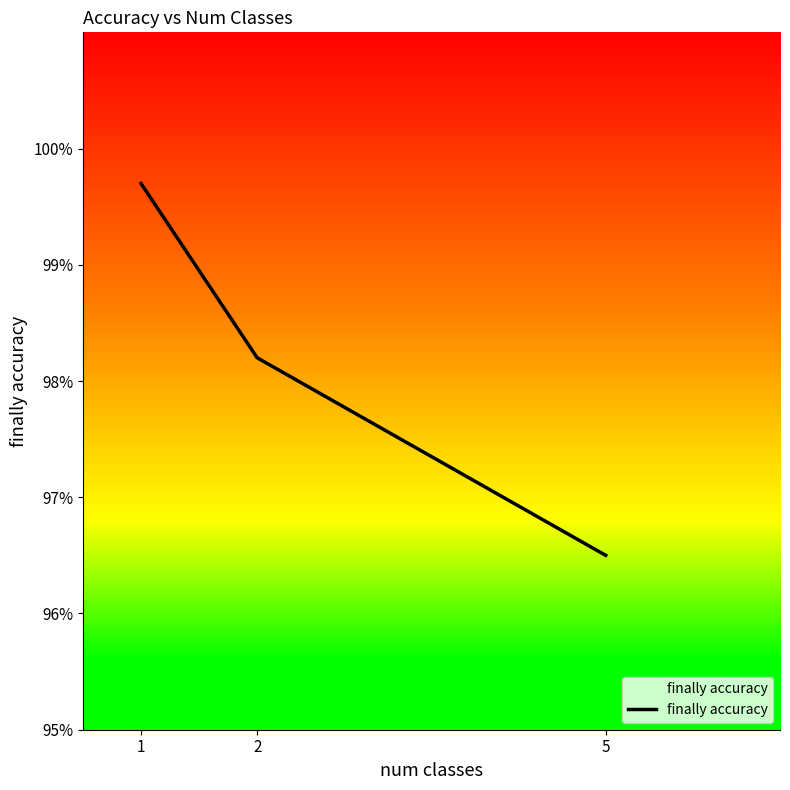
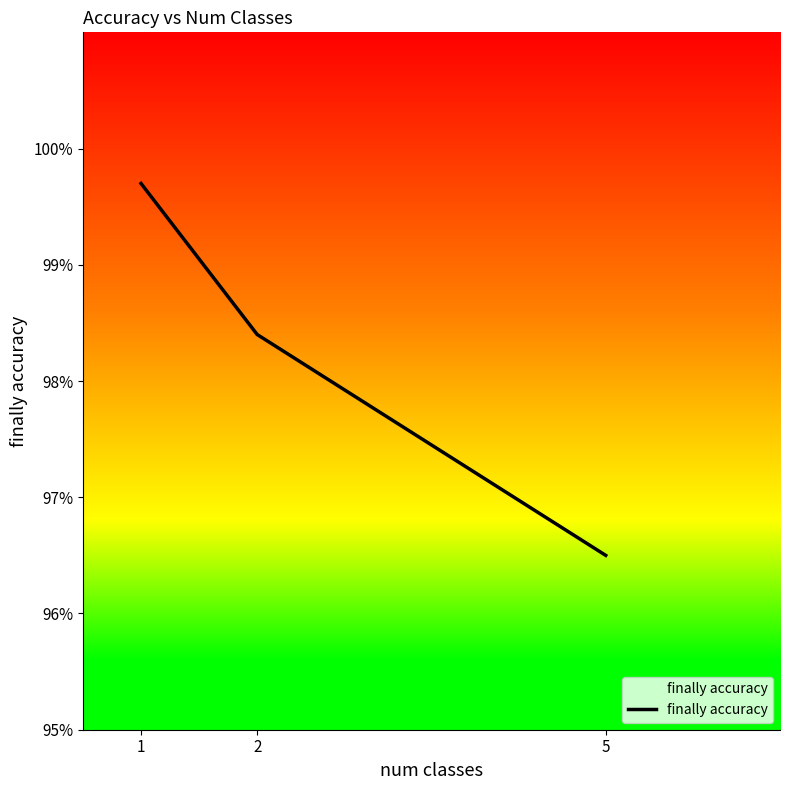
  {
    "1": "99.7%",
-   "2": "98.2%",
+   "2": "98.4%",
    "5": "96.5%"
  }
